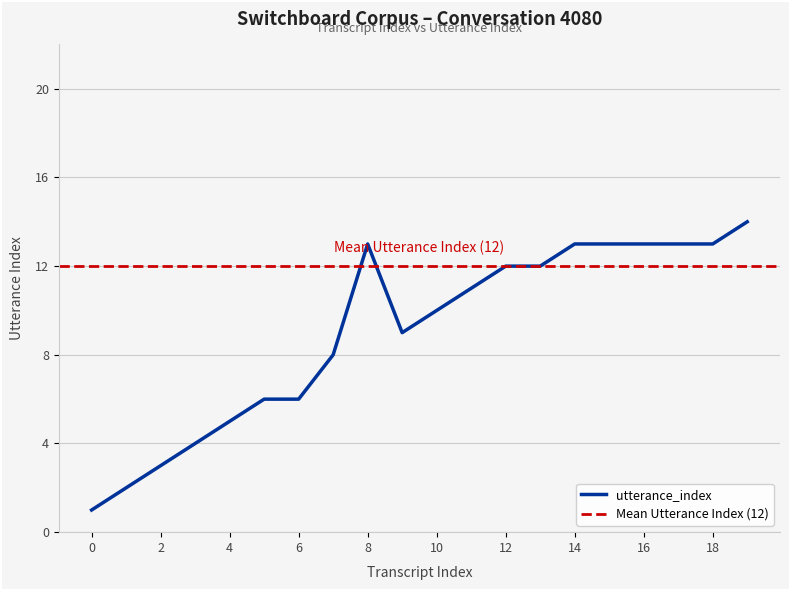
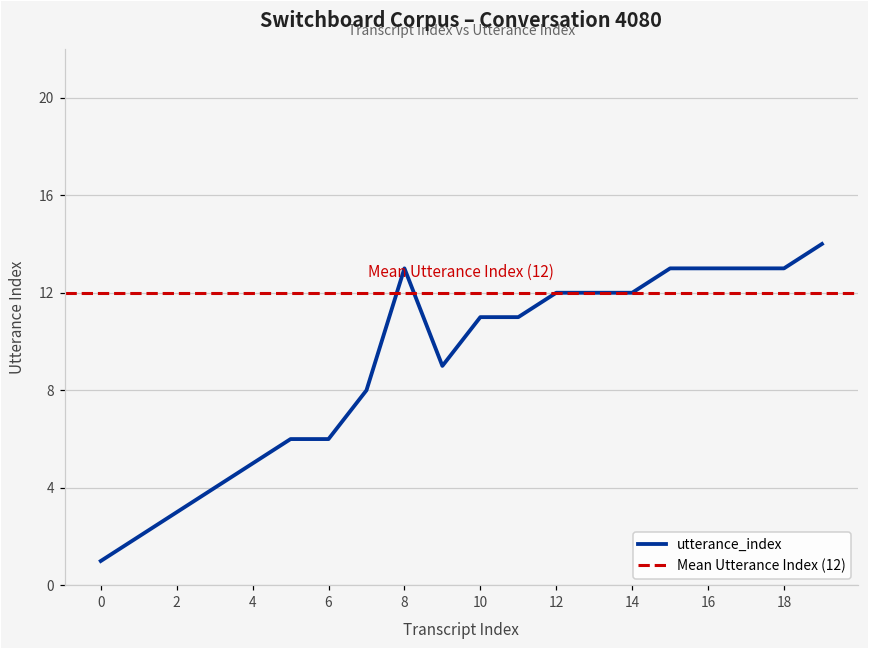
  {
    "0": 1,
    "2": 3,
    "4": 5,
    "6": 6,
-   "10": 10,
+   "10": 11,
    "12": 12,
-   "14": 13,
+   "14": 12,
    "16": 13,
    "18": 13
  }
